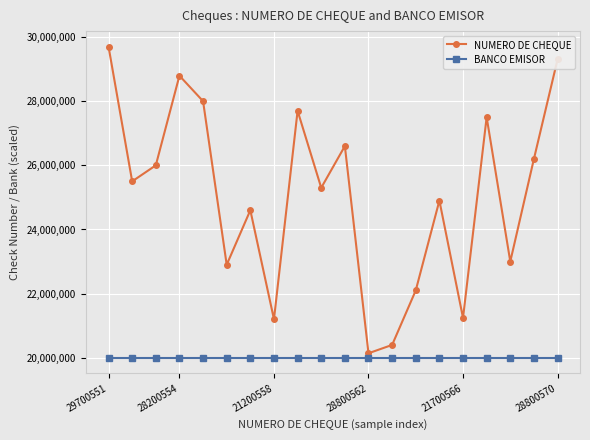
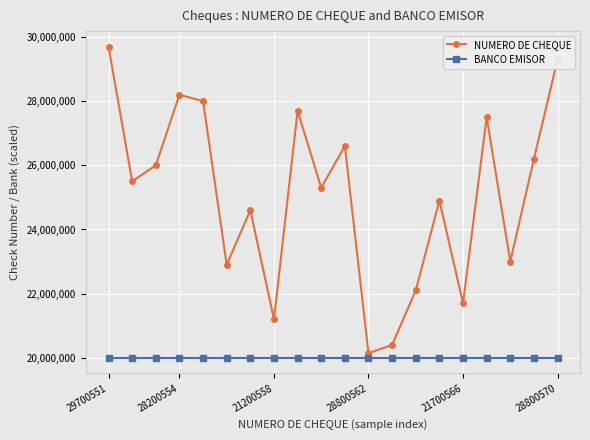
  {
    "NUMERO DE CHEQUE": {
      "29700551": "29,700,000",
-     "28200554": "28,800,000",
+     "28200554": "28,200,000",
      "21200558": "21,200,000",
      "28800562": "20,100,000",
-     "21700566": "21,200,000"
+     "21700566": "21,700,000"
    },
    "BANCO EMISOR": {
      "29700551": "20,000,000",
      "28200554": "20,000,000",
      "21200558": "20,000,000",
      "28800562": "20,000,000",
      "21700566": "20,000,000",
      "28800570": "20,000,000"
    }
  }
